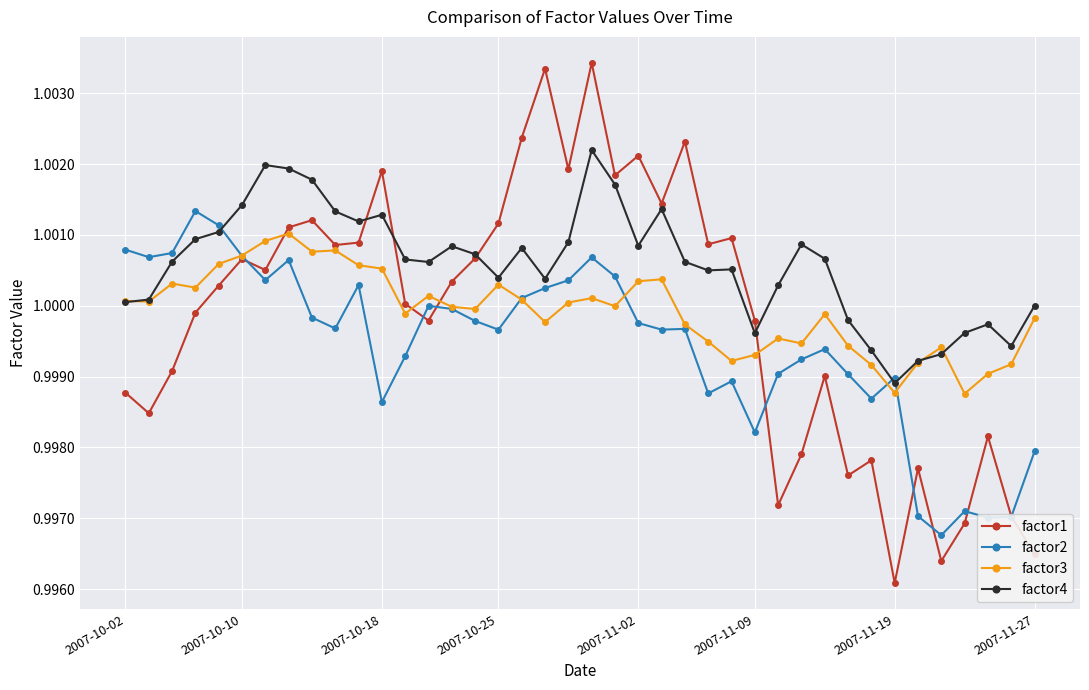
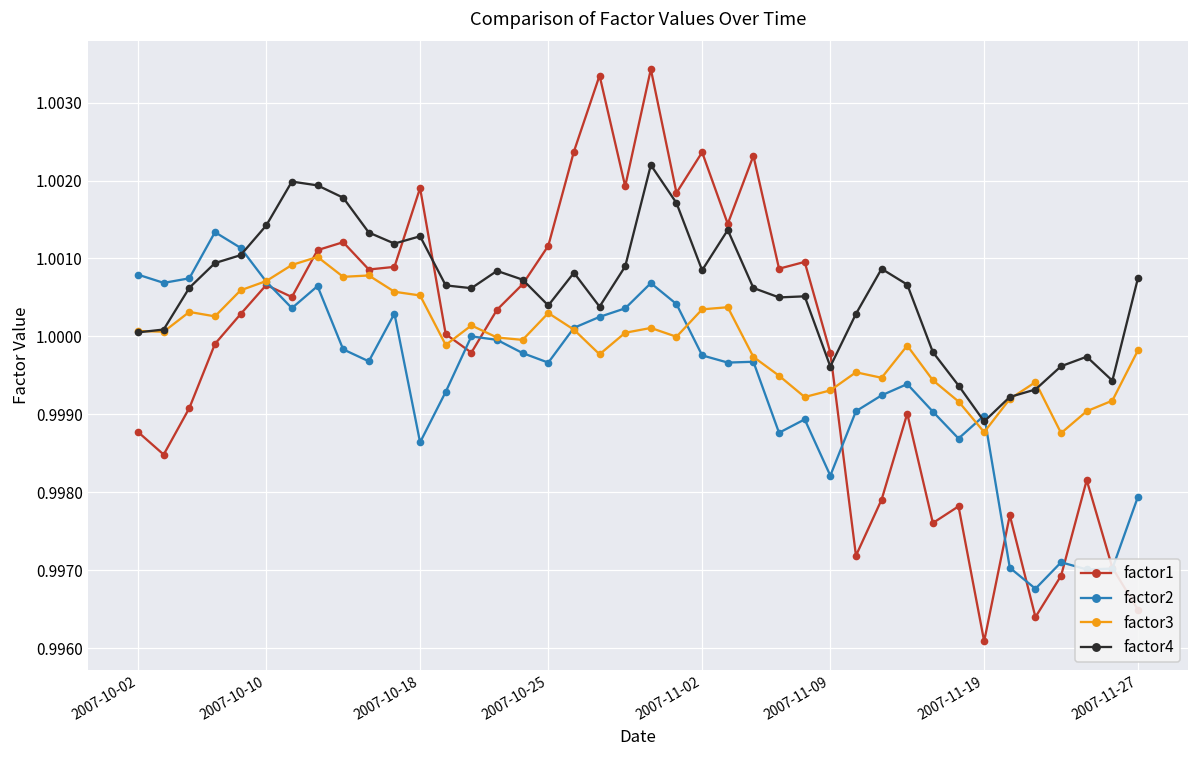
  {
    "factor1": {
      "2007-10-02": 0.9988,
      "2007-10-10": 1.0007,
      "2007-10-18": 1.0019,
      "2007-10-25": 1.0012,
-     "2007-11-02": 1.0021,
+     "2007-11-02": 1.0024,
      "2007-11-09": 0.9998,
      "2007-11-19": 0.9961
    },
    "factor2": {
      "2007-10-02": 1.0008,
      "2007-10-18": 0.9986,
      "2007-10-25": 0.9997,
      "2007-11-02": 0.9998,
      "2007-11-09": 0.9982,
      "2007-11-19": 0.9990,
      "2007-11-27": 0.9979
    },
    "factor3": {
      "2007-10-18": 1.0005,
      "2007-10-25": 1.0003,
      "2007-11-02": 1.0003,
      "2007-11-09": 0.9993,
      "2007-11-19": 0.9988,
      "2007-11-27": 0.9998
    },
    "factor4": {
      "2007-10-10": 1.0014,
      "2007-10-18": 1.0013,
      "2007-10-25": 1.0004,
      "2007-11-02": 1.0008,
      "2007-11-09": 0.9996,
      "2007-11-19": 0.9989,
-     "2007-11-27": 1.0000
+     "2007-11-27": 1.0007
    }
  }
